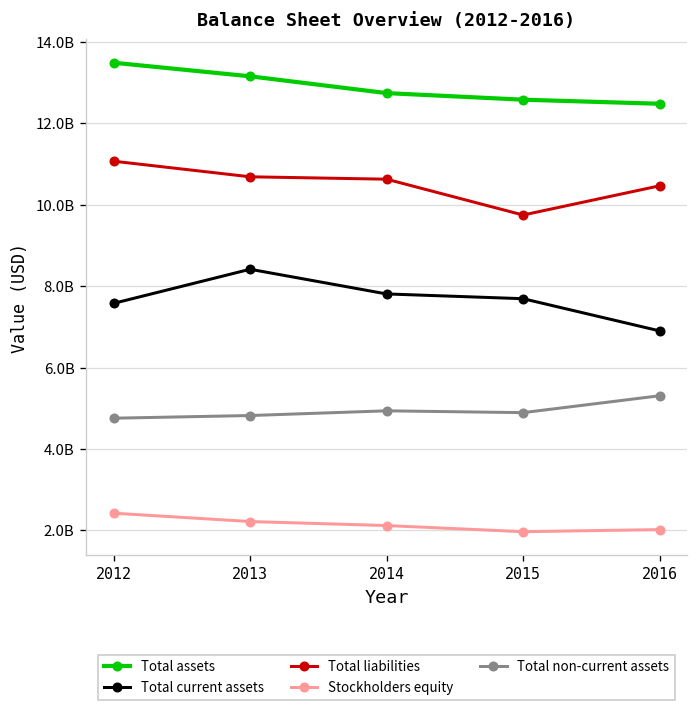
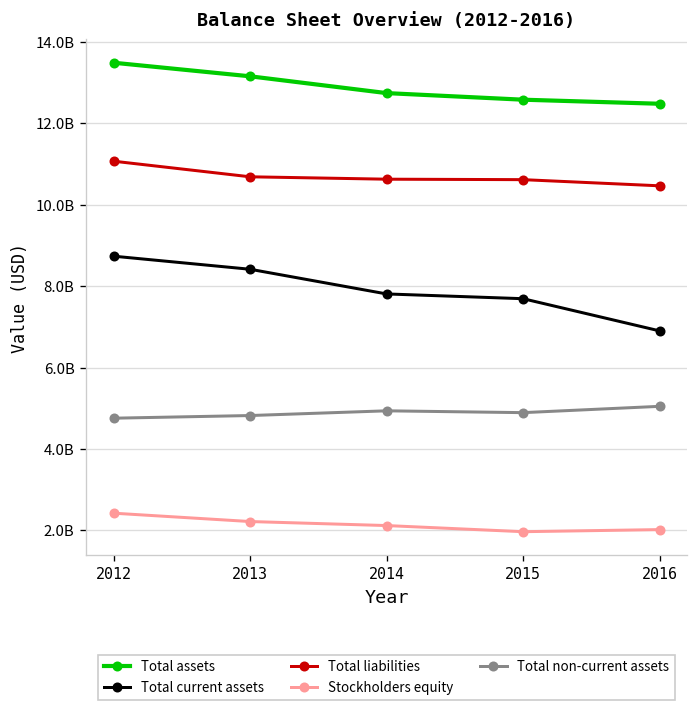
  {
    "Total assets": {
      "2012": 13500000000,
      "2013": 13200000000,
      "2014": 12700000000,
      "2015": 12600000000,
      "2016": 12500000000
    },
    "Total current assets": {
-     "2012": 7600000000,
+     "2012": 8700000000,
      "2013": 8400000000,
      "2014": 7800000000,
      "2015": 7700000000,
      "2016": 6900000000
    },
    "Total liabilities": {
      "2012": 11100000000,
      "2013": 10700000000,
      "2014": 10600000000,
-     "2015": 9800000000,
+     "2015": 10600000000,
      "2016": 10500000000
    },
    "Stockholders equity": {
      "2012": 2400000000,
      "2013": 2200000000,
      "2014": 2100000000,
      "2015": 2000000000,
      "2016": 2000000000
    },
    "Total non-current assets": {
      "2012": 4800000000,
      "2013": 4800000000,
      "2014": 4900000000,
      "2015": 4900000000,
-     "2016": 5300000000
+     "2016": 5000000000
    }
  }
